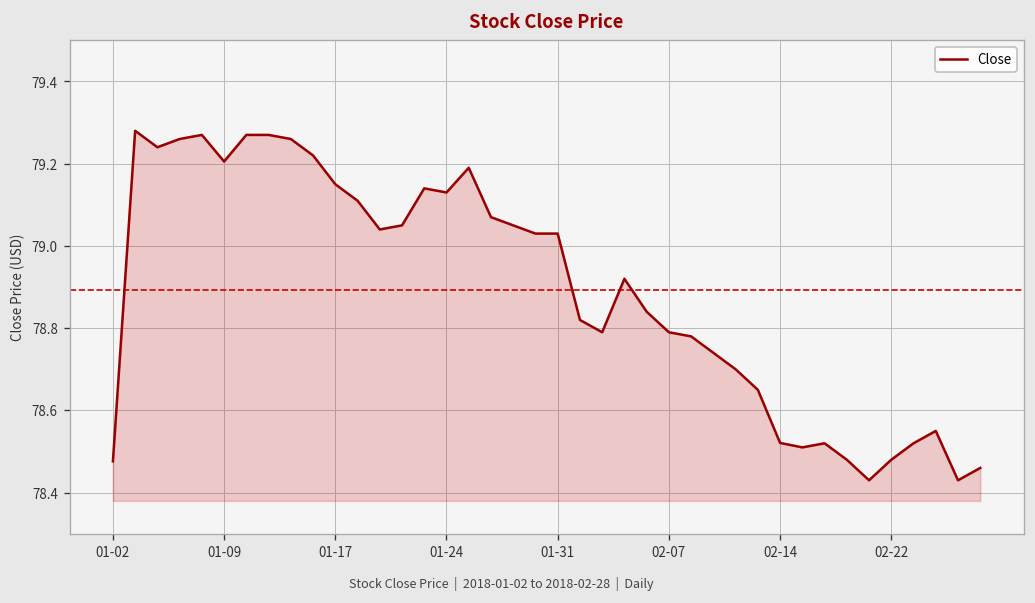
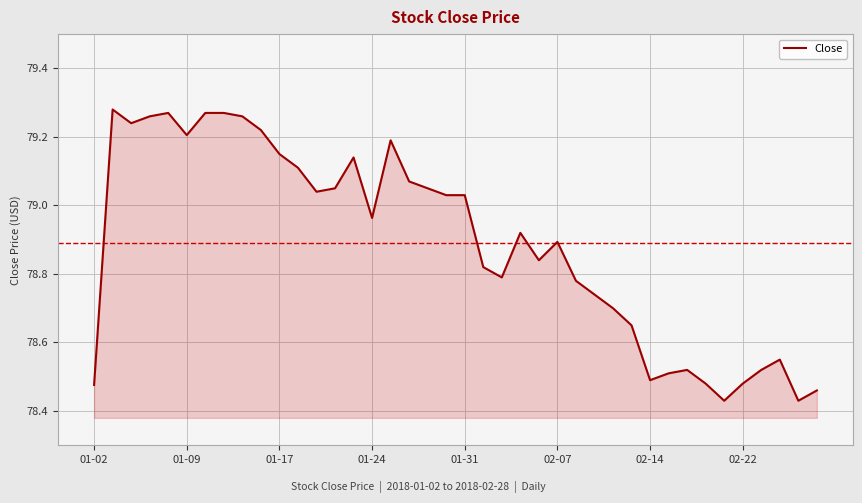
  {
    "01-02": 78.48,
    "01-09": 79.21,
    "01-17": 79.15,
-   "01-24": 79.13,
+   "01-24": 78.96,
    "01-31": 79.03,
-   "02-07": 78.79,
-   "02-14": 78.52,
+   "02-07": 78.89,
+   "02-14": 78.49,
    "02-22": 78.48
  }
